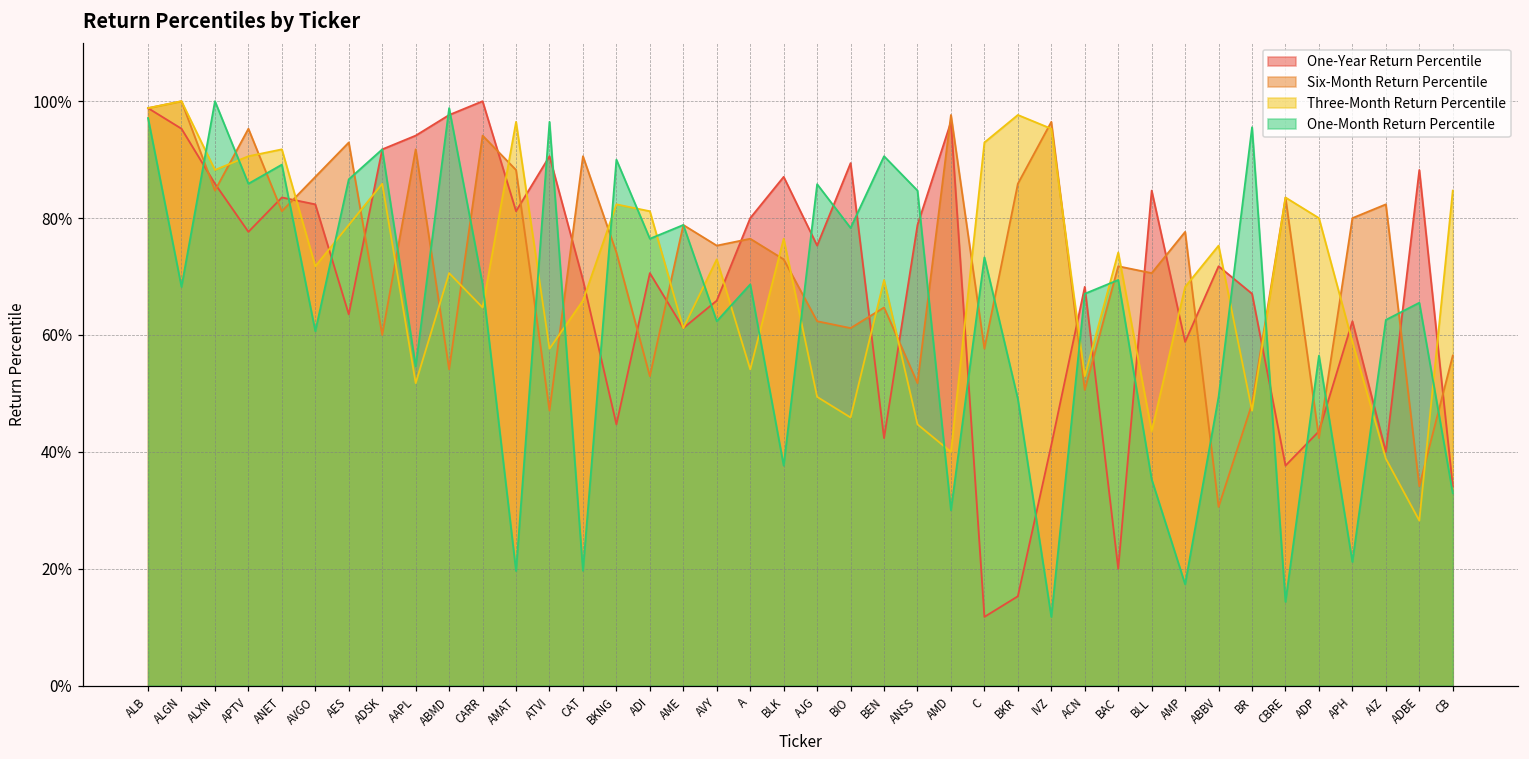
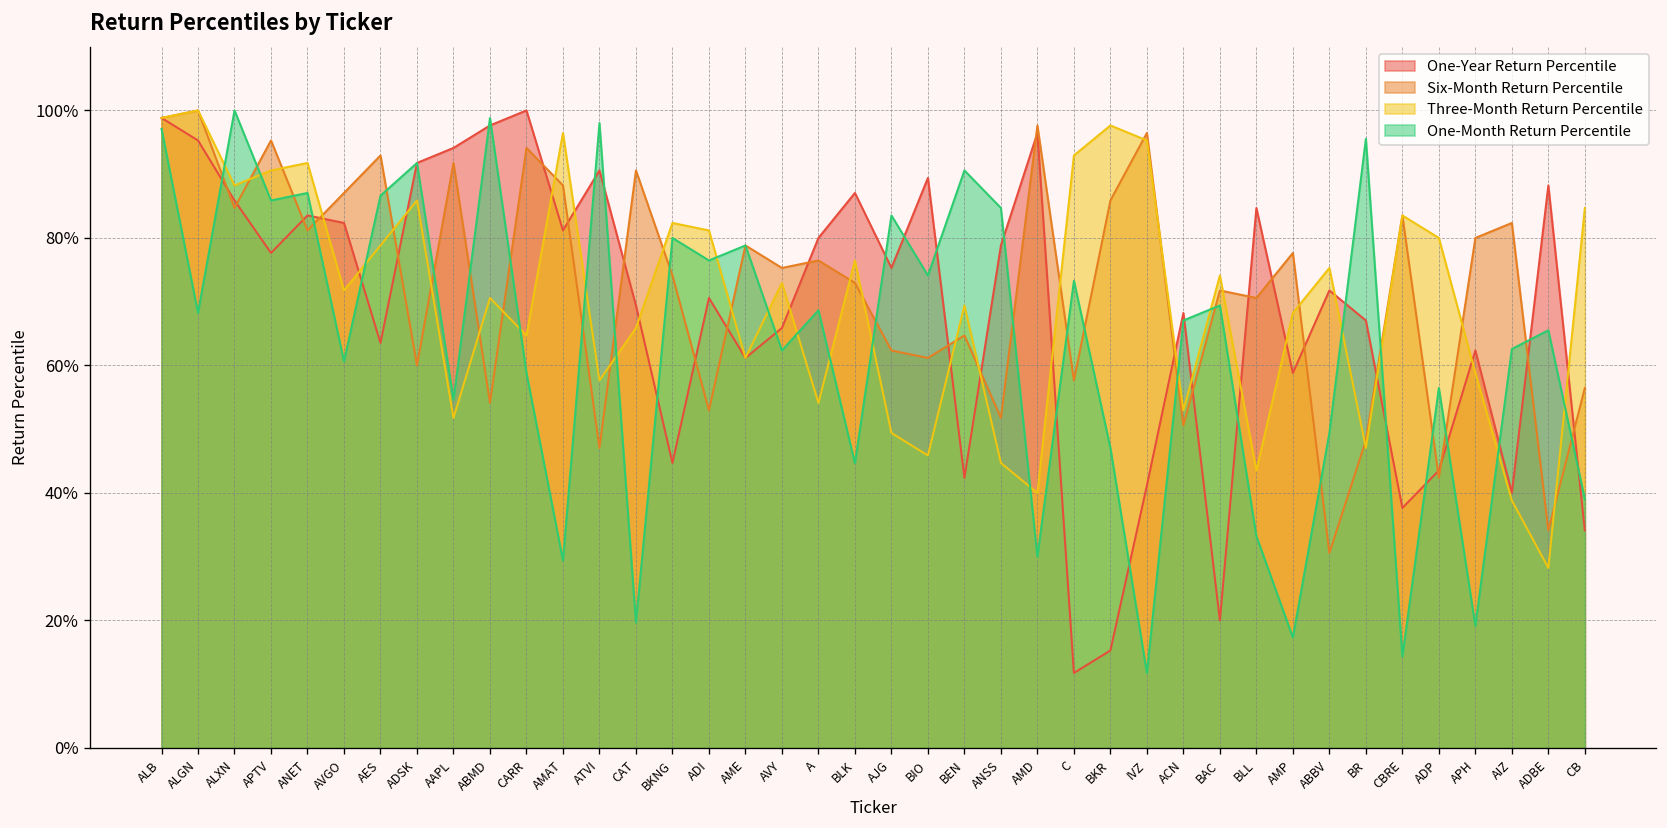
  {
    "One-Month Return Percentile": {
      "ALB": "97%",
      "ALGN": "68%",
      "ALXN": "100%",
      "APTV": "86%",
-     "ANET": "89%",
+     "ANET": "87%",
      "AVGO": "61%",
      "AES": "87%",
      "AAPL": "55%",
      "ABMD": "99%",
-     "CARR": "69%",
-     "AMAT": "20%",
-     "ATVI": "96%",
+     "CARR": "59%",
+     "AMAT": "29%",
+     "ATVI": "98%",
      "CAT": "20%",
-     "BKNG": "90%",
+     "BKNG": "80%",
      "ADI": "76%",
      "AVY": "62%",
      "A": "69%",
-     "BLK": "38%",
-     "AJG": "86%",
-     "BIO": "78%",
+     "BLK": "45%",
+     "AJG": "84%",
+     "BIO": "74%",
      "BEN": "91%",
      "ANSS": "85%",
      "AMD": "30%",
      "C": "73%",
-     "BKR": "49%",
+     "BKR": "47%",
      "IVZ": "12%",
      "ACN": "67%",
      "BAC": "69%",
-     "BLL": "35%",
+     "BLL": "33%",
      "AMP": "17%",
      "ABBV": "49%",
      "BR": "96%",
      "CBRE": "14%",
      "ADP": "56%",
-     "APH": "21%",
+     "APH": "19%",
      "AIZ": "63%",
      "ADBE": "66%",
-     "CB": "33%"
+     "CB": "39%"
    }
  }
